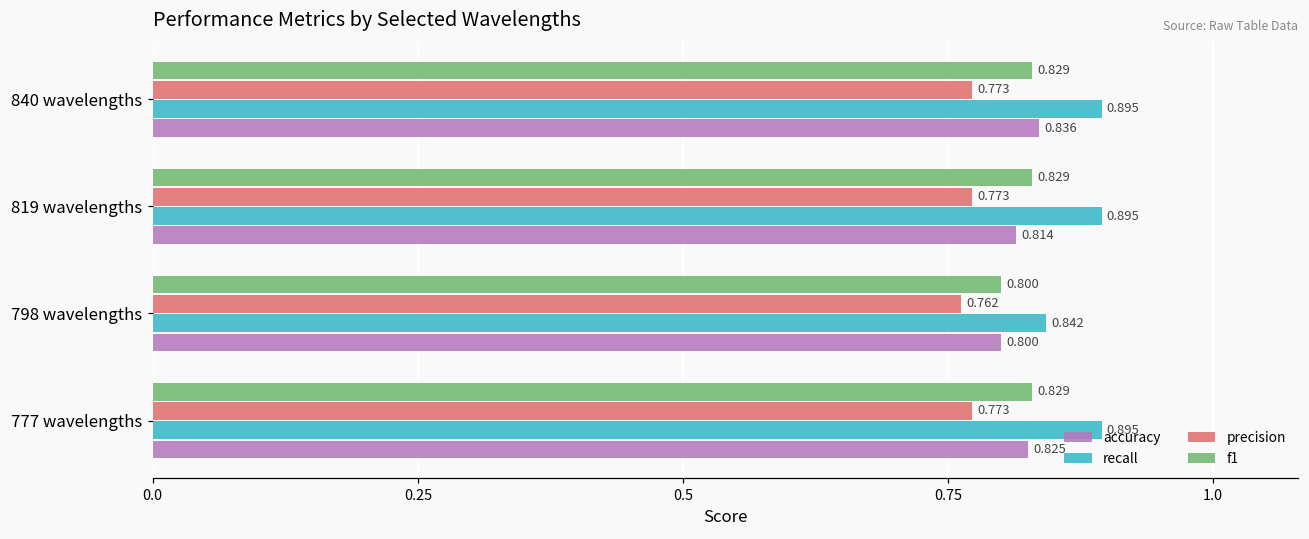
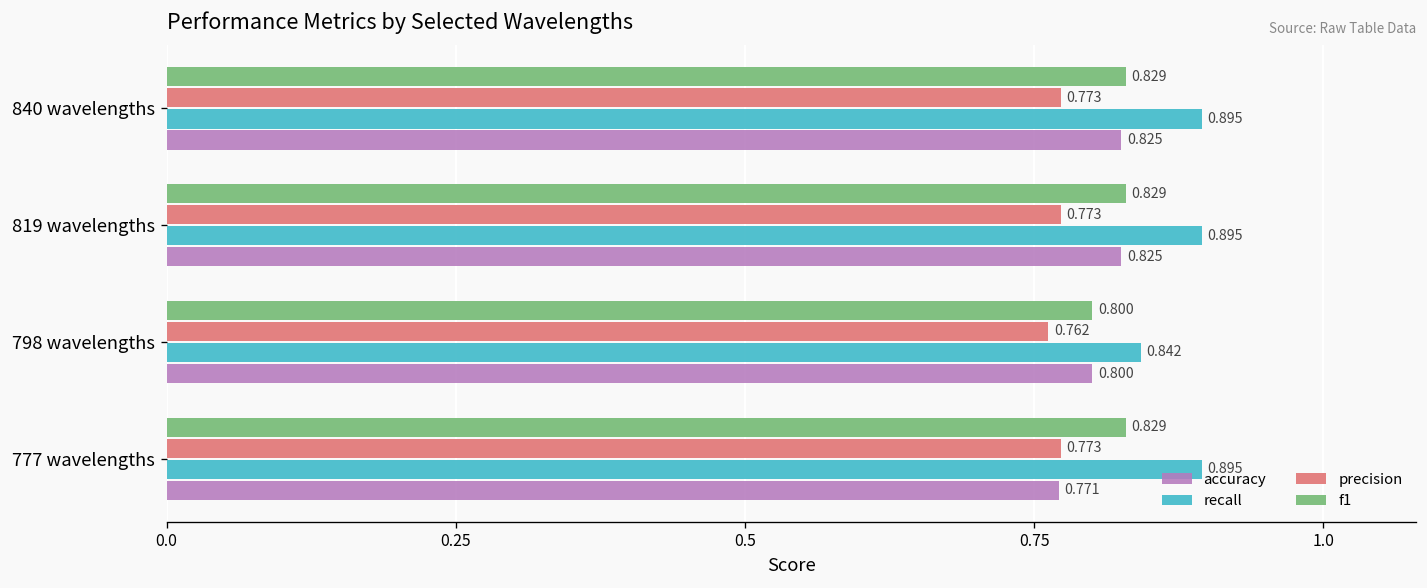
  {
    "accuracy": {
-     "840 wavelengths": 0.836,
-     "819 wavelengths": 0.814,
+     "840 wavelengths": 0.825,
+     "819 wavelengths": 0.825,
      "798 wavelengths": 0.800,
-     "777 wavelengths": 0.825
+     "777 wavelengths": 0.771
    },
    "recall": {
      "840 wavelengths": 0.895,
      "819 wavelengths": 0.895,
      "798 wavelengths": 0.842,
      "777 wavelengths": 0.895
    },
    "precision": {
      "840 wavelengths": 0.773,
      "819 wavelengths": 0.773,
      "798 wavelengths": 0.762,
      "777 wavelengths": 0.773
    },
    "f1": {
      "840 wavelengths": 0.829,
      "819 wavelengths": 0.829,
      "798 wavelengths": 0.800,
      "777 wavelengths": 0.829
    }
  }
